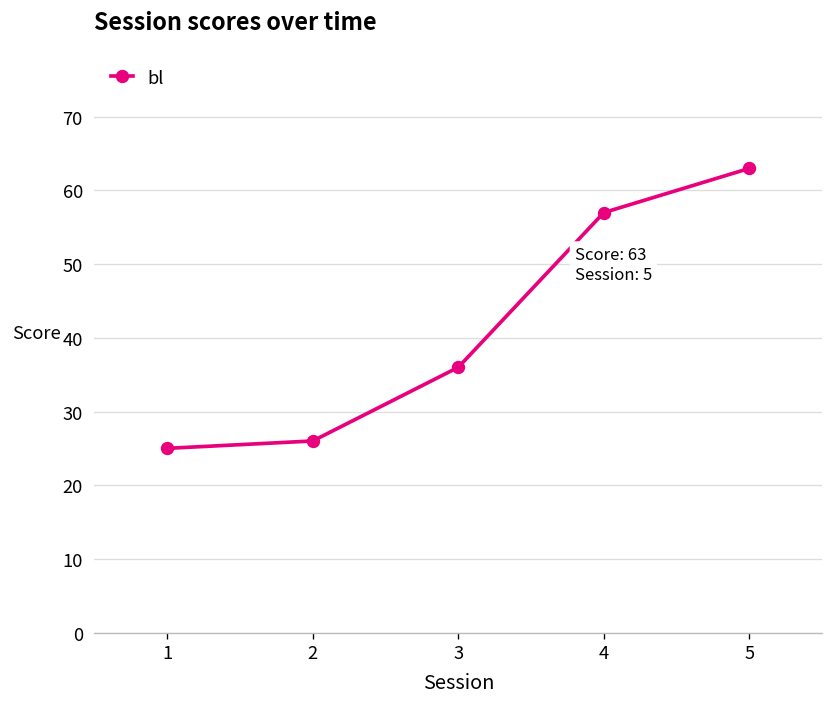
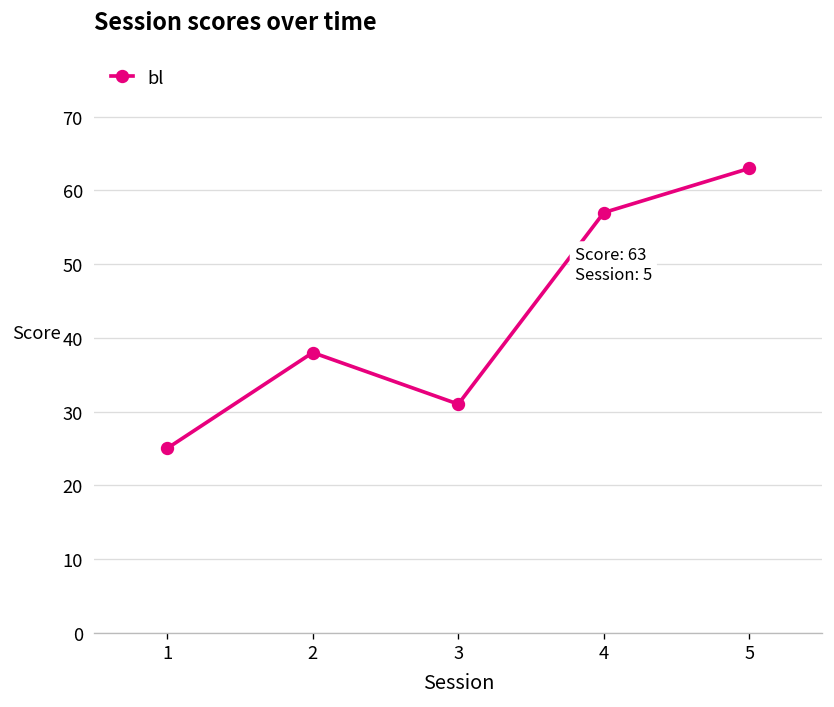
  {
    "1": 25,
-   "2": 26,
-   "3": 36,
+   "2": 38,
+   "3": 31,
    "4": 57,
    "5": 63
  }
